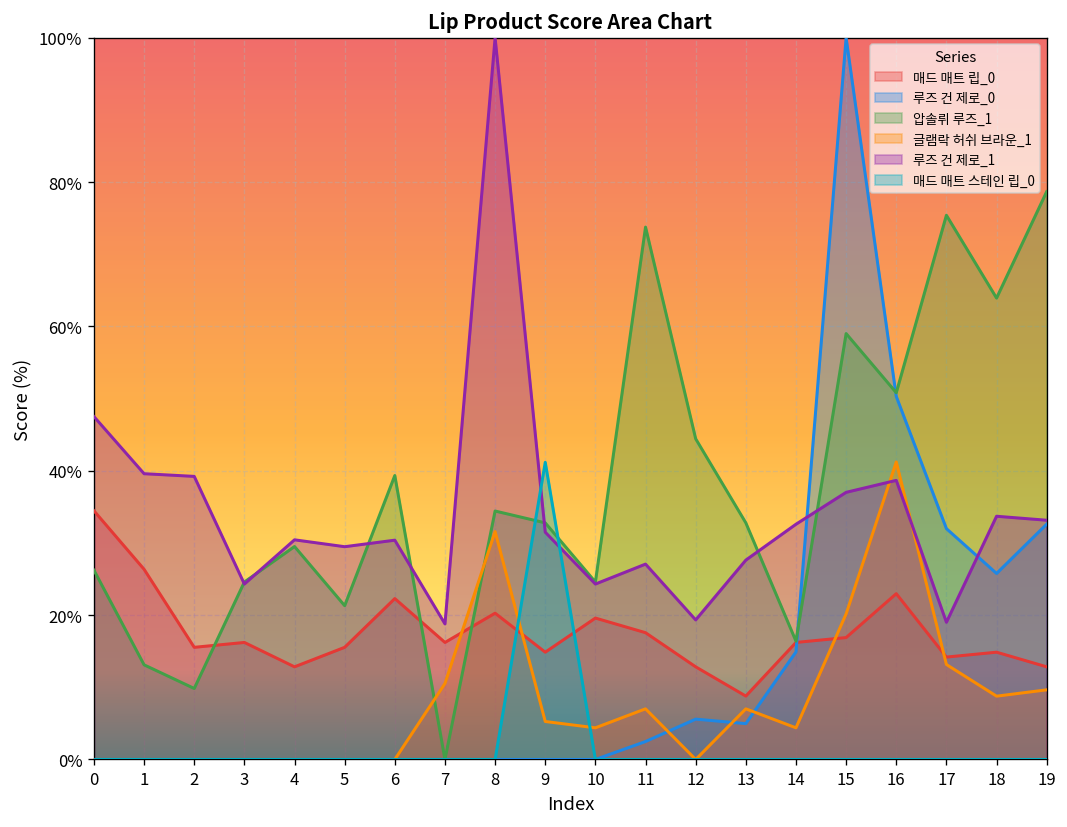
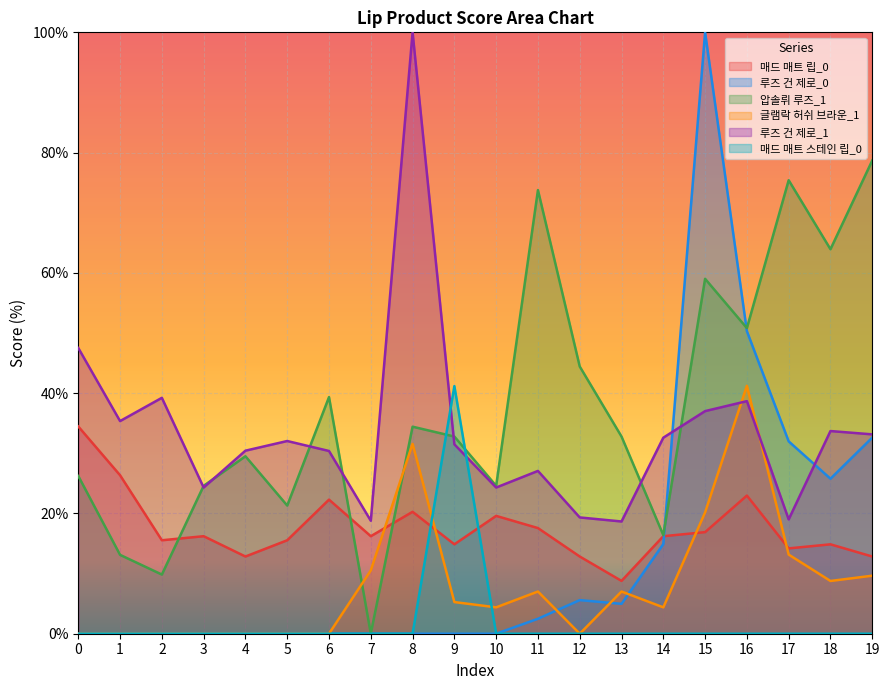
  {
    "압솔뤼 루즈_1": {
      "0": "26%",
      "1": "13%",
      "2": "10%",
      "4": "30%",
      "5": "21%",
      "6": "39%",
      "8": "34%",
      "9": "33%",
      "11": "74%",
      "12": "44%",
      "13": "33%",
      "15": "59%",
      "16": "51%",
      "17": "75%",
      "18": "64%",
      "19": "79%"
    },
    "루즈 건 제로_1": {
      "0": "48%",
-     "1": "40%",
+     "1": "35%",
      "2": "39%",
      "4": "30%",
-     "5": "29%",
+     "5": "32%",
      "6": "30%",
      "7": "19%",
      "8": "100%",
      "9": "31%",
      "11": "27%",
      "12": "19%",
-     "13": "28%",
+     "13": "19%",
      "14": "33%",
      "15": "37%",
      "16": "39%",
      "17": "19%",
      "18": "34%",
      "19": "33%"
    }
  }
